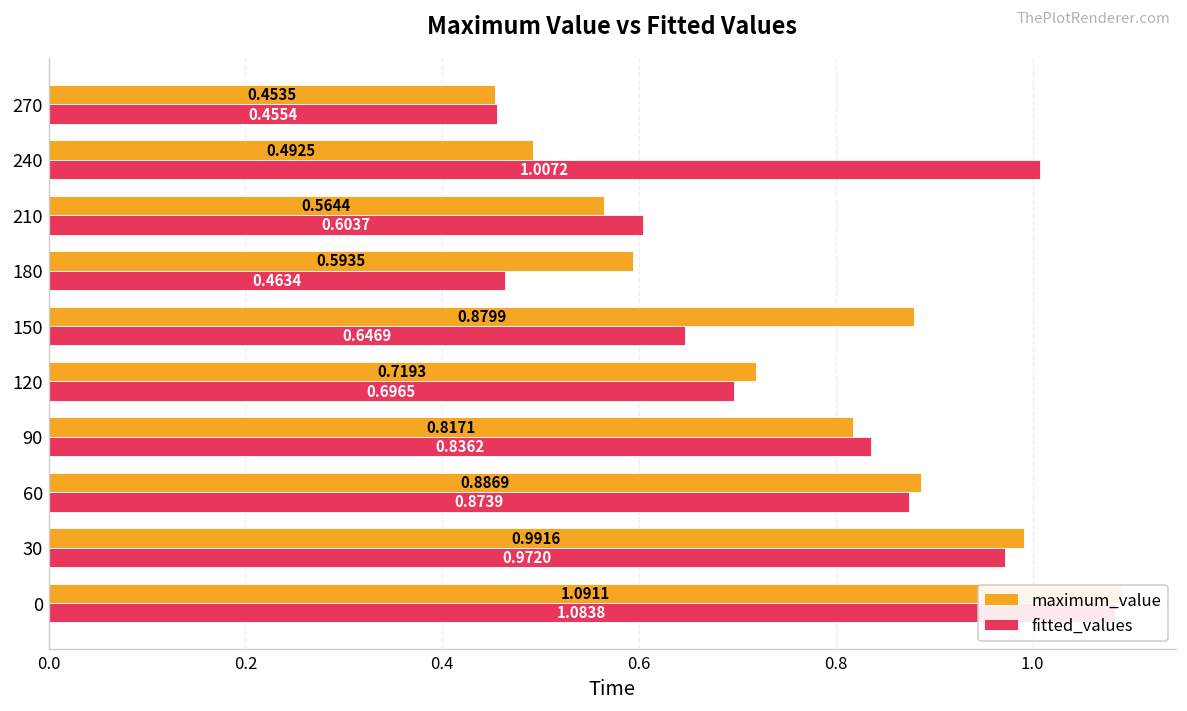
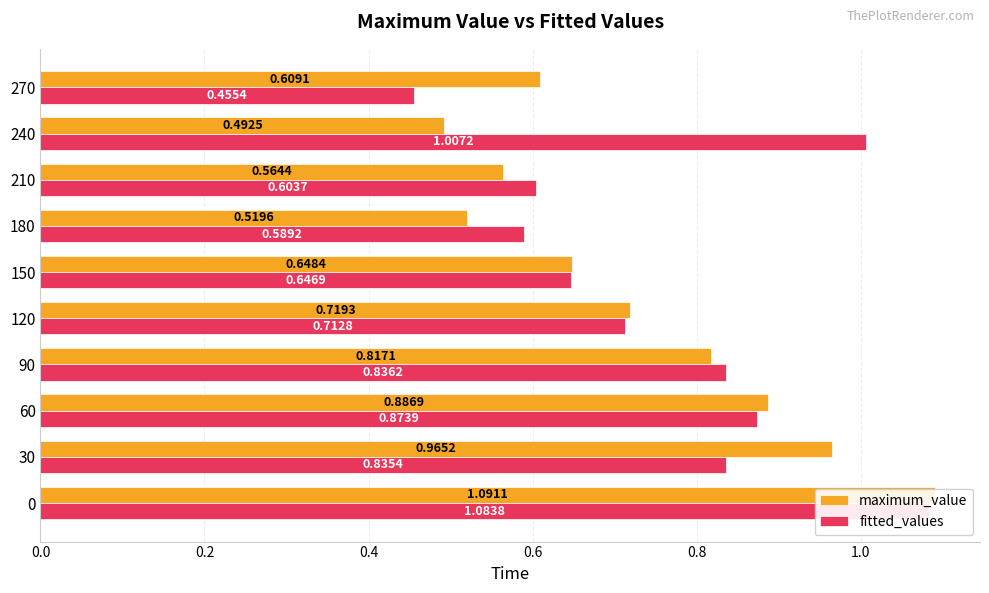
  {
    "maximum_value": {
-     "270": 0.4535,
+     "270": 0.6091,
      "240": 0.4925,
      "210": 0.5644,
-     "180": 0.5935,
-     "150": 0.8799,
+     "180": 0.5196,
+     "150": 0.6484,
      "120": 0.7193,
      "90": 0.8171,
      "60": 0.8869,
-     "30": 0.9916
+     "30": 0.9652
    },
    "fitted_values": {
      "270": 0.4554,
      "240": 1.0072,
      "210": 0.6037,
-     "180": 0.4634,
+     "180": 0.5892,
      "150": 0.6469,
-     "120": 0.6965,
+     "120": 0.7128,
      "90": 0.8362,
      "60": 0.8739,
-     "30": 0.9720
+     "30": 0.8354
    }
  }
